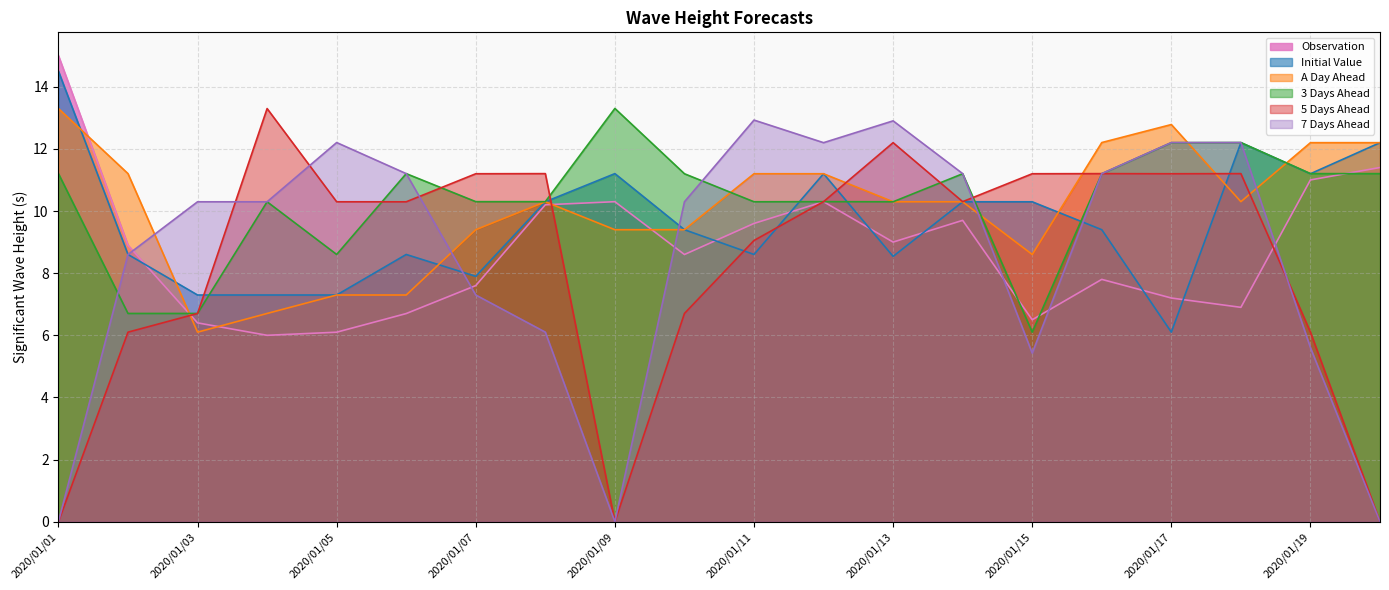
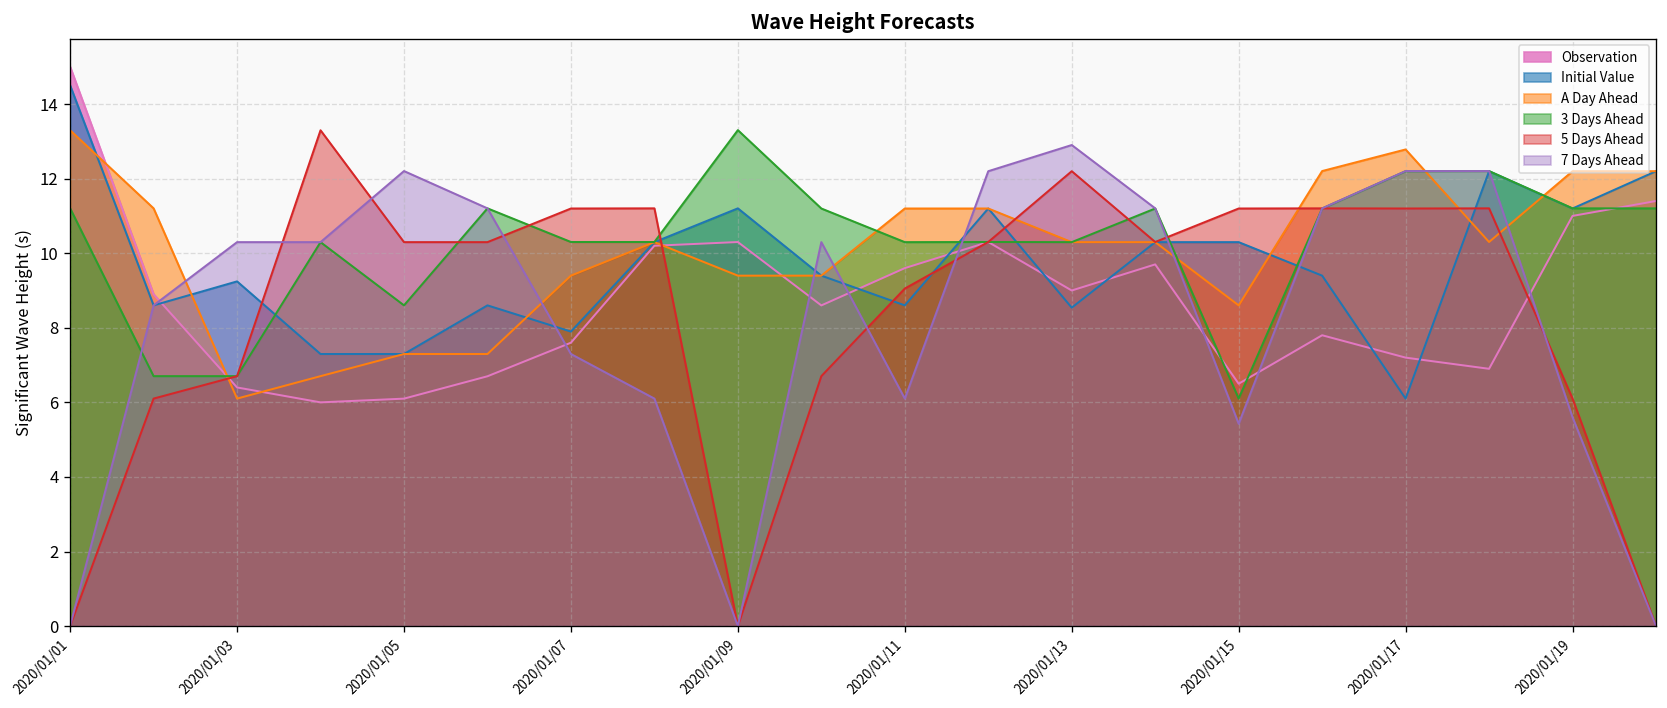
  {
    "Observation": {
      "2020/01/01": 15.0,
      "2020/01/03": 6.4,
      "2020/01/05": 6.1,
      "2020/01/07": 7.6,
      "2020/01/09": 10.3,
      "2020/01/11": 9.6,
      "2020/01/13": 9.0,
      "2020/01/15": 6.5,
      "2020/01/17": 7.2,
      "2020/01/19": 11.0
    },
    "Initial Value": {
      "2020/01/01": 14.5,
-     "2020/01/03": 7.3,
+     "2020/01/03": 9.2,
      "2020/01/07": 7.9,
      "2020/01/09": 11.2,
      "2020/01/11": 8.6,
      "2020/01/13": 8.5,
      "2020/01/15": 10.3,
      "2020/01/17": 6.1
    },
    "A Day Ahead": {
      "2020/01/01": 13.3,
      "2020/01/03": 6.1,
      "2020/01/07": 9.4,
      "2020/01/09": 9.4,
      "2020/01/11": 11.2,
      "2020/01/15": 8.6,
      "2020/01/17": 12.8,
      "2020/01/19": 12.2
    },
    "3 Days Ahead": {
      "2020/01/01": 11.2,
      "2020/01/05": 8.6,
      "2020/01/07": 10.3,
      "2020/01/09": 13.3,
      "2020/01/11": 10.3,
      "2020/01/15": 6.1
    },
    "5 Days Ahead": {
      "2020/01/05": 10.3,
      "2020/01/07": 11.2,
      "2020/01/11": 9.1,
      "2020/01/13": 12.2,
      "2020/01/15": 11.2,
      "2020/01/17": 11.2,
      "2020/01/19": 6.1
    },
    "7 Days Ahead": {
      "2020/01/03": 10.3,
      "2020/01/05": 12.2,
      "2020/01/07": 7.3,
-     "2020/01/11": 12.9,
+     "2020/01/11": 6.1,
      "2020/01/13": 12.9,
      "2020/01/15": 5.4,
      "2020/01/19": 5.6
    }
  }
